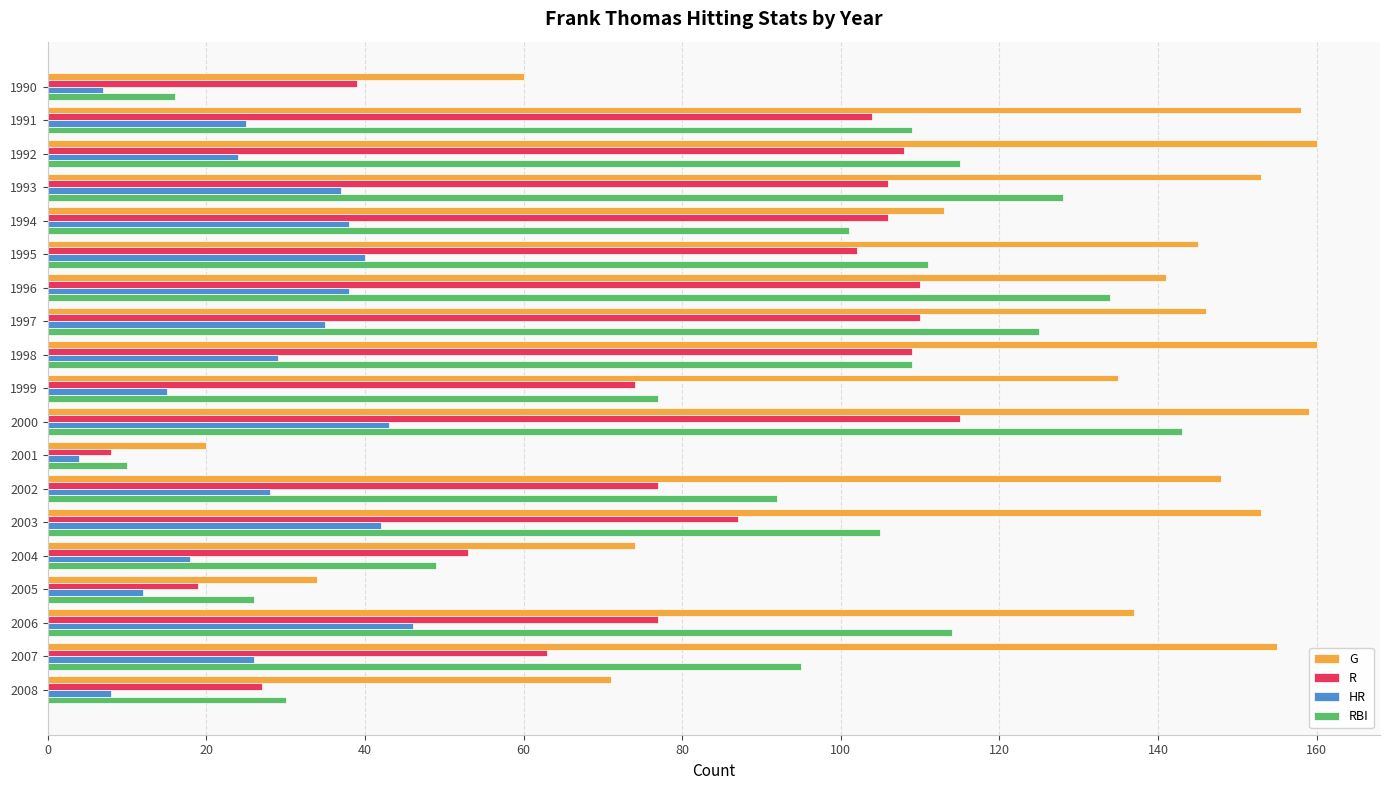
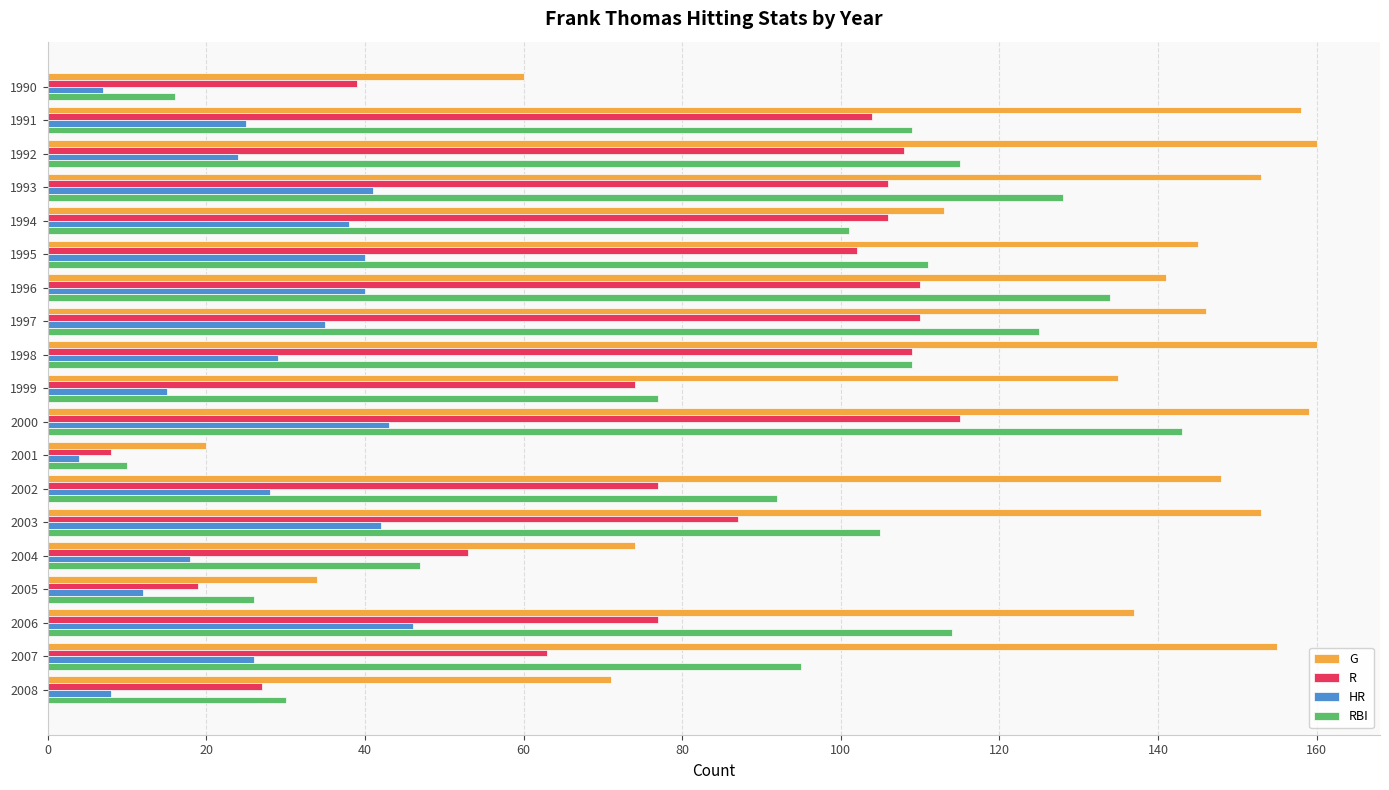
  {
    "G": {
      "1990": 60,
      "1991": 158,
      "1992": 160,
      "1993": 153,
      "1994": 113,
      "1995": 145,
      "1996": 141,
      "1997": 146,
      "1998": 160,
      "1999": 135,
      "2000": 159,
      "2001": 20,
      "2002": 148,
      "2003": 153,
      "2004": 74,
      "2005": 34,
      "2006": 137,
      "2007": 155,
      "2008": 71
    },
    "R": {
      "1990": 39,
      "1991": 104,
      "1992": 108,
      "1993": 106,
      "1994": 106,
      "1995": 102,
      "1996": 110,
      "1997": 110,
      "1998": 109,
      "1999": 74,
      "2000": 115,
      "2001": 8,
      "2002": 77,
      "2003": 87,
      "2004": 53,
      "2005": 19,
      "2006": 77,
      "2007": 63,
      "2008": 27
    },
    "HR": {
      "1990": 7,
      "1991": 25,
      "1992": 24,
-     "1993": 37,
+     "1993": 41,
      "1994": 38,
      "1995": 40,
-     "1996": 38,
+     "1996": 40,
      "1997": 35,
      "1998": 29,
      "1999": 15,
      "2000": 43,
      "2001": 4,
      "2002": 28,
      "2003": 42,
      "2004": 18,
      "2005": 12,
      "2006": 46,
      "2007": 26,
      "2008": 8
    },
    "RBI": {
      "1990": 16,
      "1991": 109,
      "1992": 115,
      "1993": 128,
      "1994": 101,
      "1995": 111,
      "1996": 134,
      "1997": 125,
      "1998": 109,
      "1999": 77,
      "2000": 143,
      "2001": 10,
      "2002": 92,
      "2003": 105,
-     "2004": 49,
+     "2004": 47,
      "2005": 26,
      "2006": 114,
      "2007": 95,
      "2008": 30
    }
  }
